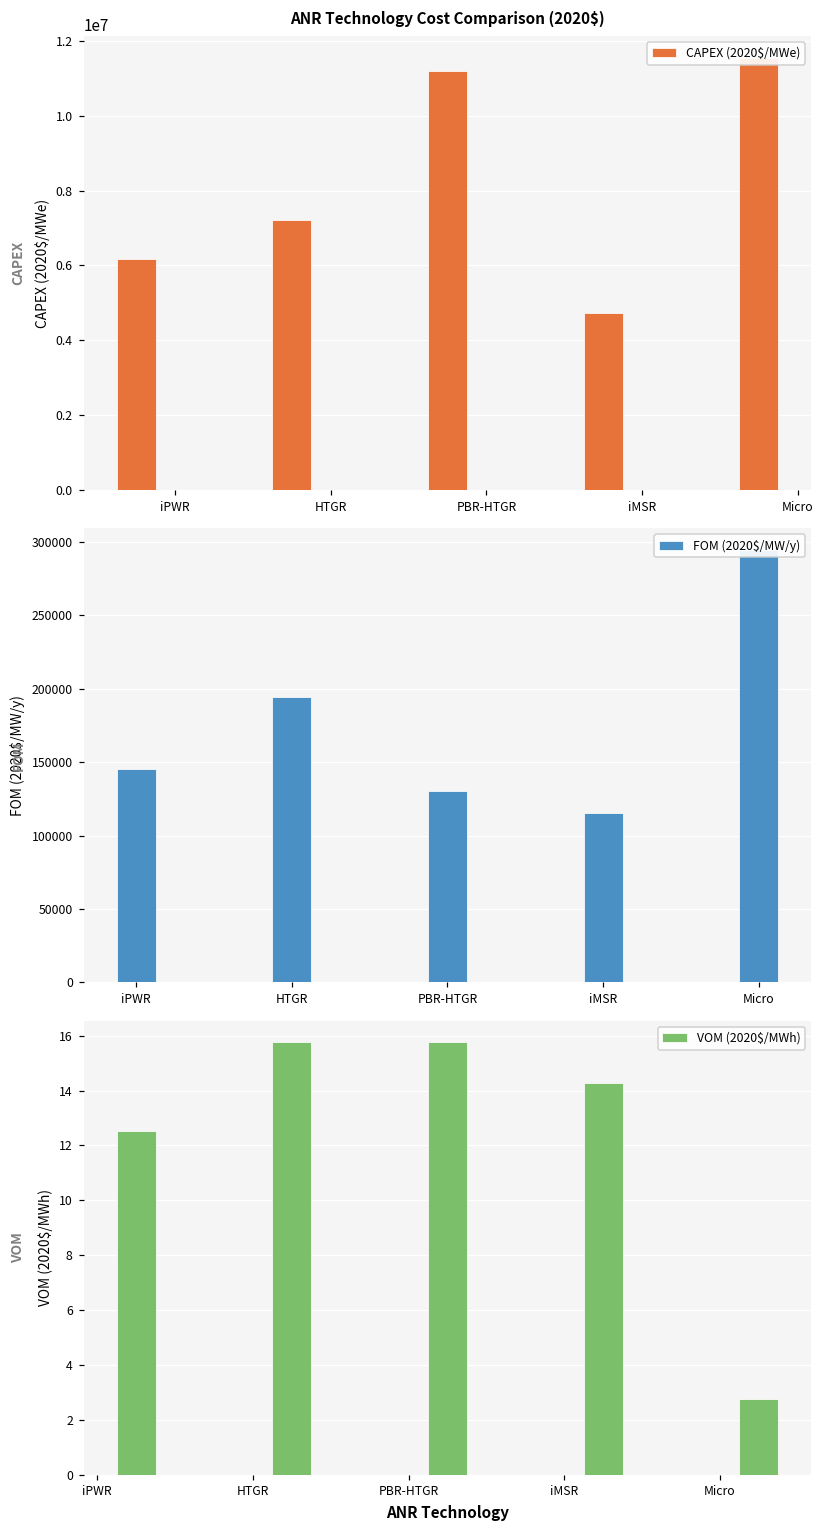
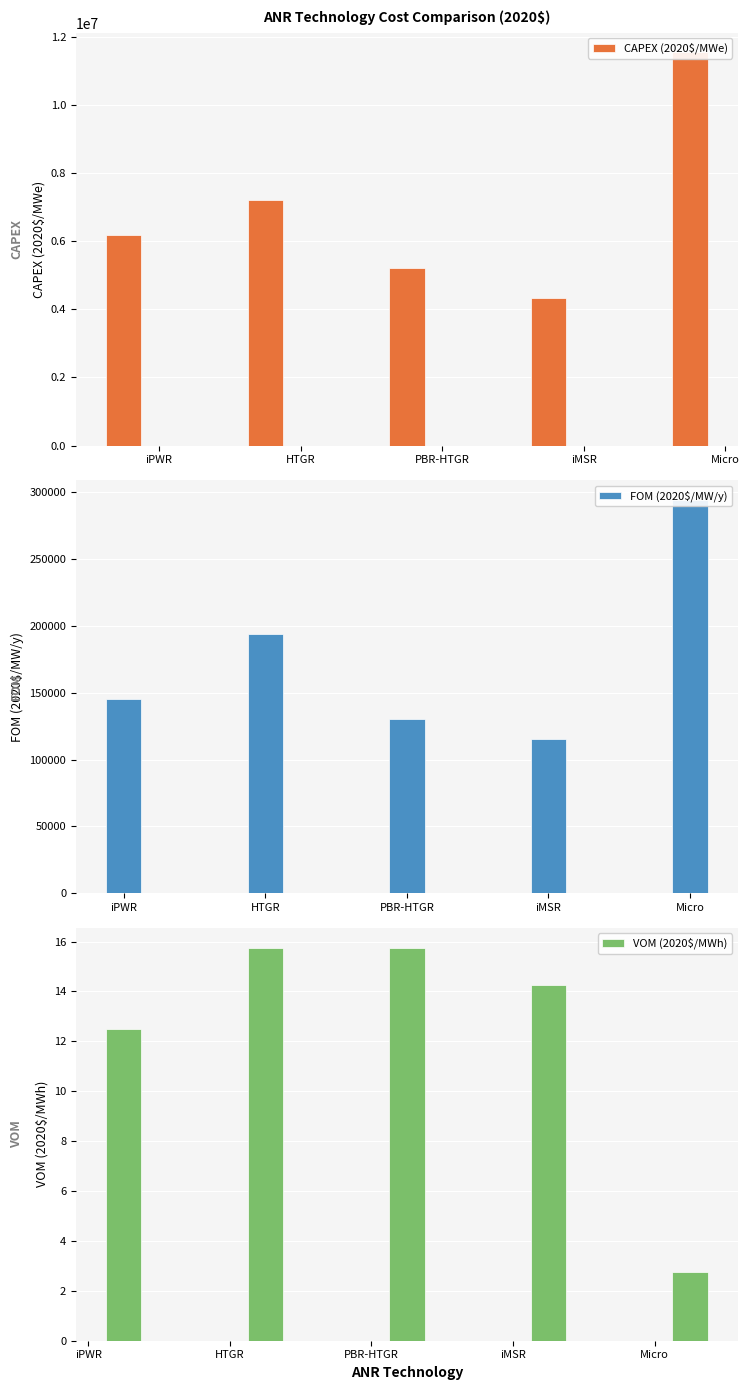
  {
    "ANR Technology Cost Comparison (2020$)": {
      "iPWR": 6200000,
      "HTGR": 7200000,
-     "PBR-HTGR": 11200000,
-     "iMSR": 4700000
+     "PBR-HTGR": 5200000,
+     "iMSR": 4300000
    }
  }
